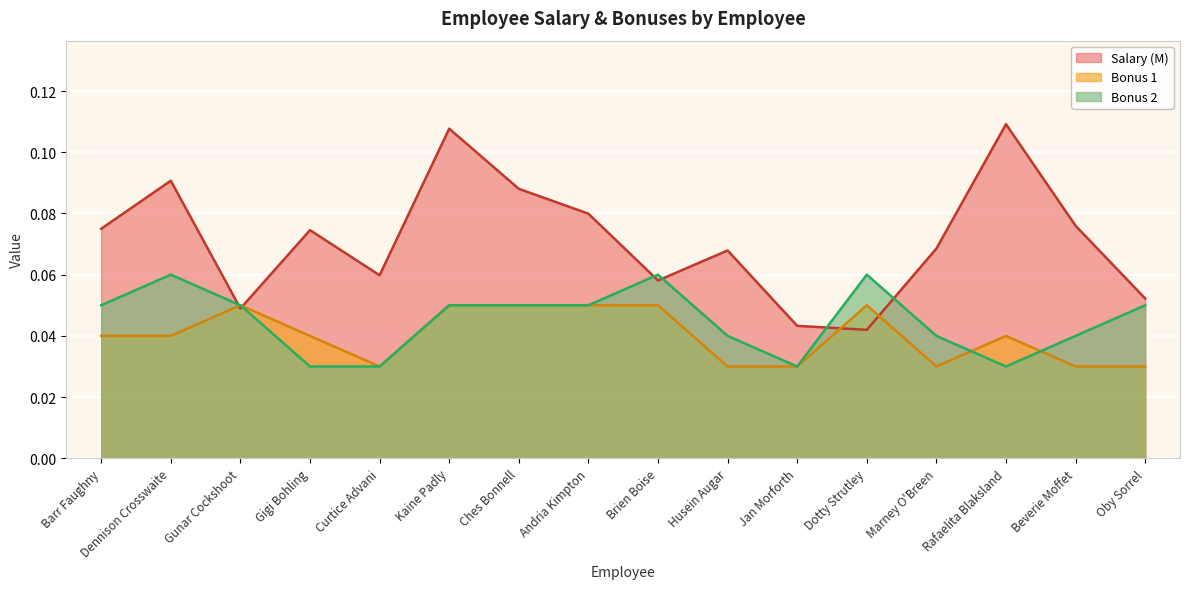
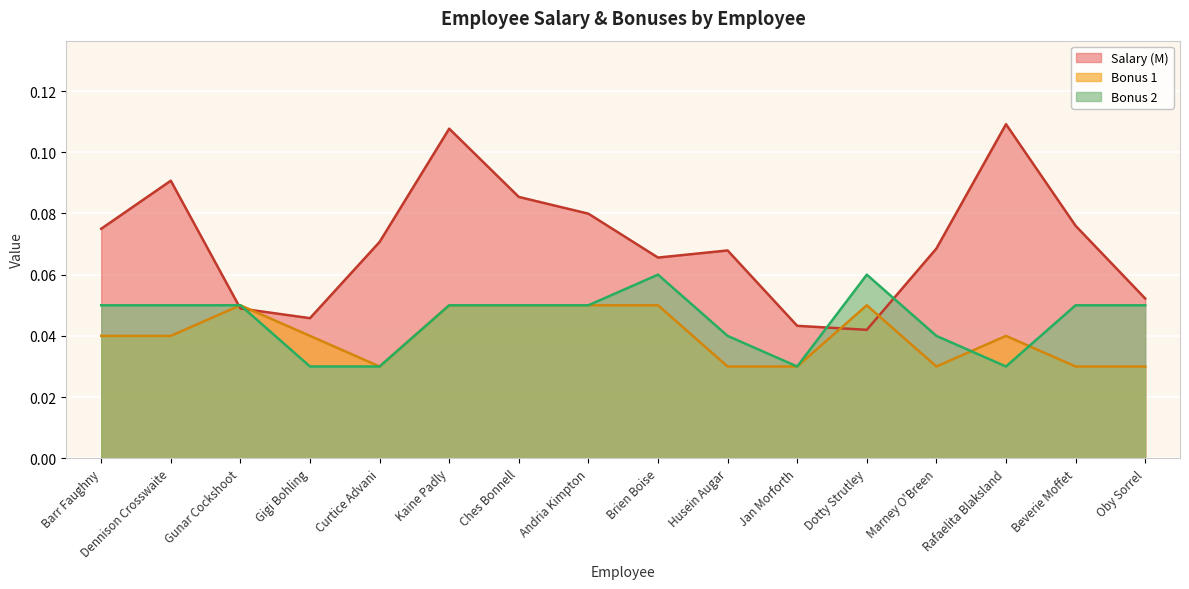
  {
    "Salary (M)": {
      "Barr Faughny": 0.075,
      "Dennison Crosswaite": 0.091,
      "Gunar Cockshoot": 0.049,
-     "Gigi Bohling": 0.075,
-     "Curtice Advani": 0.060,
+     "Gigi Bohling": 0.046,
+     "Curtice Advani": 0.071,
      "Kaine Padly": 0.108,
-     "Ches Bonnell": 0.088,
+     "Ches Bonnell": 0.085,
      "Andria Kimpton": 0.080,
-     "Brien Boise": 0.058,
+     "Brien Boise": 0.066,
      "Husein Augar": 0.068,
      "Jan Morforth": 0.043,
      "Dotty Strutley": 0.042,
      "Marney O'Breen": 0.069,
      "Rafaelita Blaksland": 0.109,
      "Beverie Moffet": 0.076,
      "Oby Sorrel": 0.052
    },
    "Bonus 1": {
      "Barr Faughny": 0.040,
      "Dennison Crosswaite": 0.040,
      "Gigi Bohling": 0.040,
      "Brien Boise": 0.050,
      "Husein Augar": 0.030,
      "Dotty Strutley": 0.050,
      "Marney O'Breen": 0.030,
      "Rafaelita Blaksland": 0.040,
      "Beverie Moffet": 0.030,
      "Oby Sorrel": 0.030
    },
    "Bonus 2": {
      "Barr Faughny": 0.05,
-     "Dennison Crosswaite": 0.06,
+     "Dennison Crosswaite": 0.05,
      "Gigi Bohling": 0.03,
      "Brien Boise": 0.06,
      "Husein Augar": 0.04,
      "Dotty Strutley": 0.06,
      "Marney O'Breen": 0.04,
      "Rafaelita Blaksland": 0.03,
-     "Beverie Moffet": 0.04,
+     "Beverie Moffet": 0.05,
      "Oby Sorrel": 0.05
    }
  }
